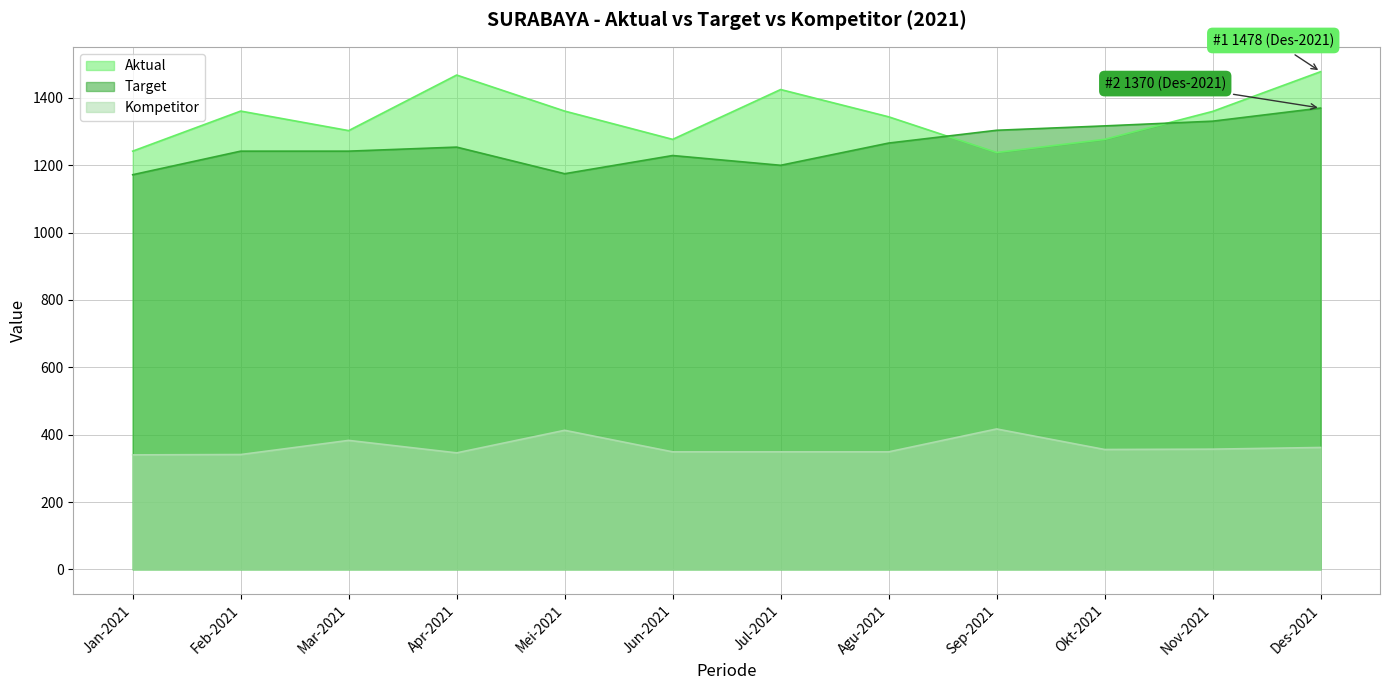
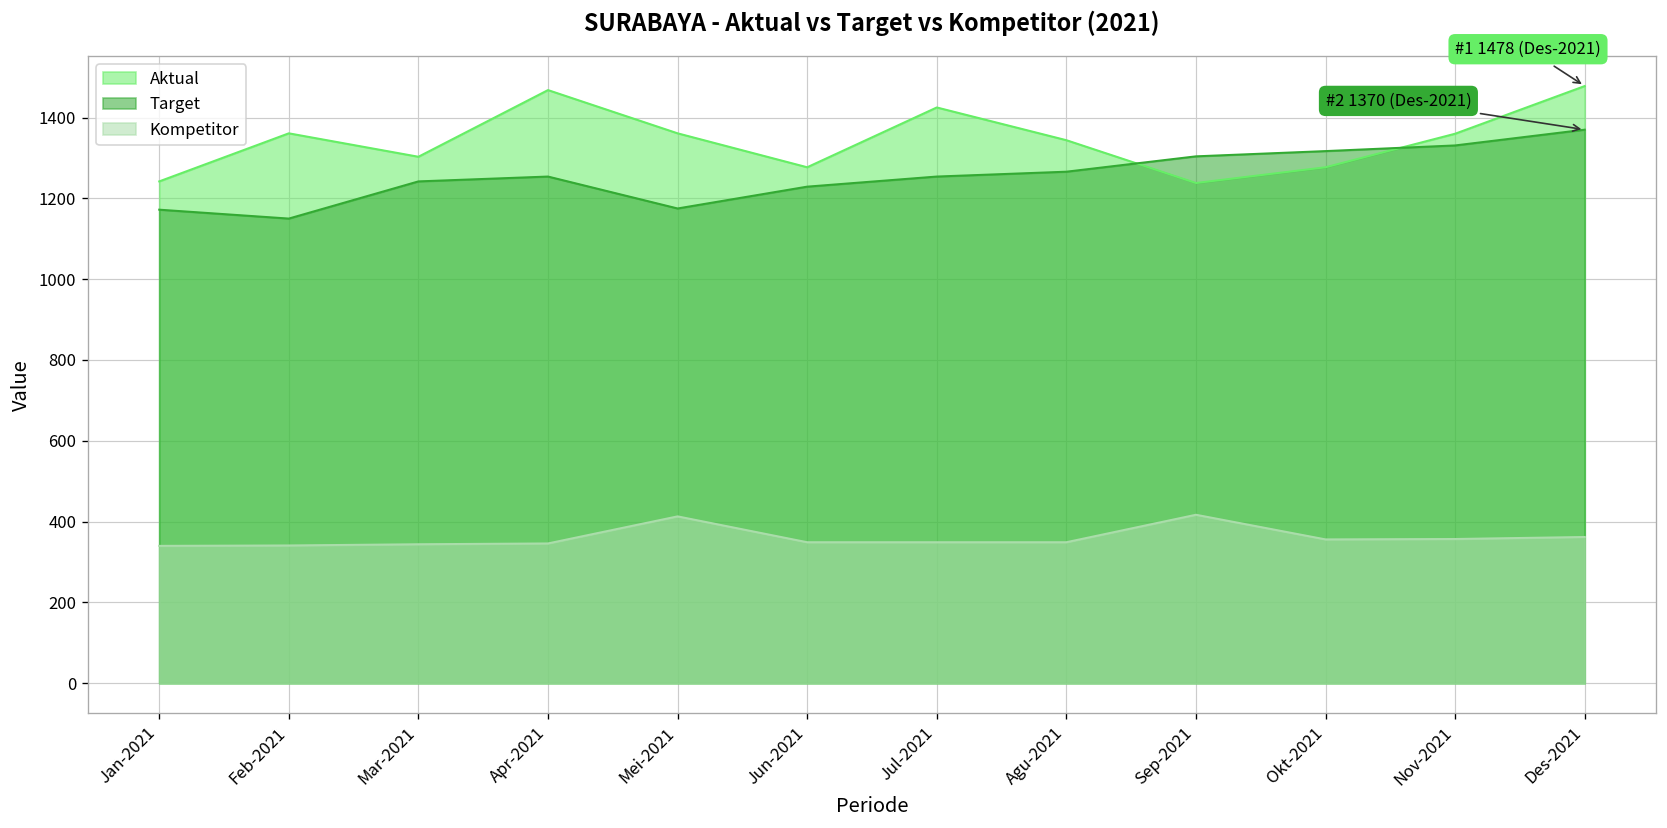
  {
    "Aktual": {
      "Jan-2021": 1240,
      "Feb-2021": 1360,
      "Mar-2021": 1300,
      "Apr-2021": 1470,
      "Mei-2021": 1360,
      "Jun-2021": 1280,
      "Jul-2021": 1430,
      "Agu-2021": 1340,
      "Sep-2021": 1240,
      "Okt-2021": 1280
    },
    "Target": {
      "Jan-2021": 1170,
-     "Feb-2021": 1240,
+     "Feb-2021": 1150,
      "Mar-2021": 1240,
      "Apr-2021": 1250,
      "Mei-2021": 1180,
      "Jun-2021": 1230,
-     "Jul-2021": 1200,
+     "Jul-2021": 1250,
      "Agu-2021": 1270,
      "Sep-2021": 1300,
      "Okt-2021": 1320,
      "Nov-2021": 1330,
      "Des-2021": 1370
    },
    "Kompetitor": {
      "Jan-2021": 340,
      "Feb-2021": 340,
-     "Mar-2021": 380,
+     "Mar-2021": 340,
      "Apr-2021": 350,
      "Mei-2021": 410,
      "Jun-2021": 350,
      "Jul-2021": 350,
      "Agu-2021": 350,
      "Sep-2021": 420,
      "Okt-2021": 360,
      "Nov-2021": 360,
      "Des-2021": 360
    }
  }
